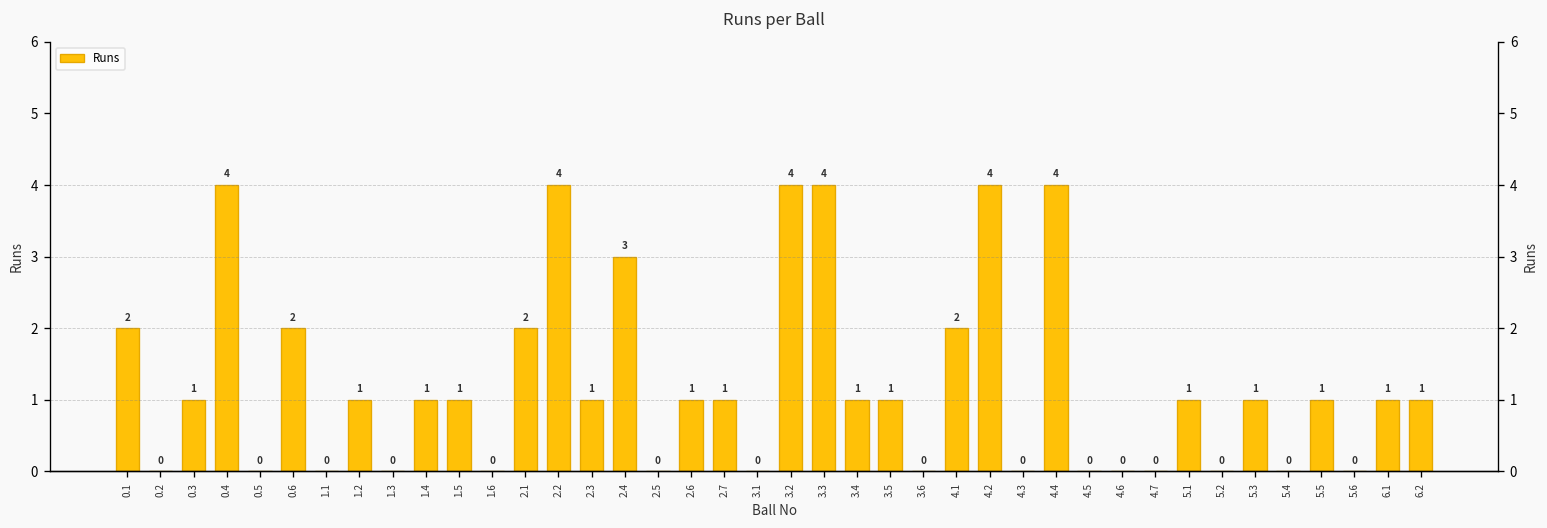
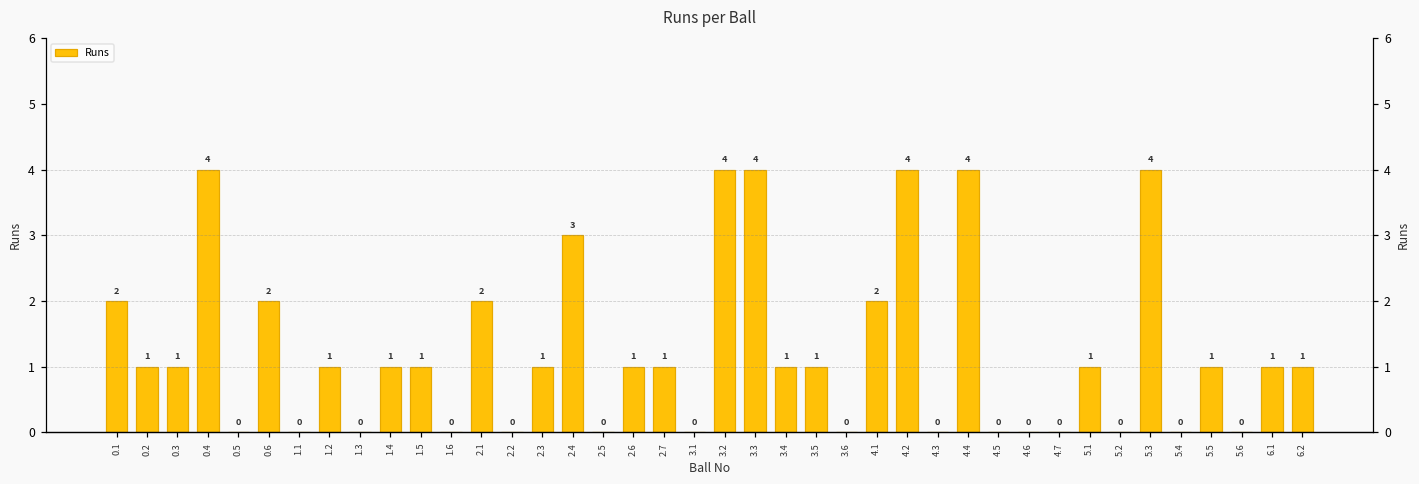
  {
    "0.1": 2,
-   "0.2": 0,
+   "0.2": 1,
    "0.3": 1,
    "0.4": 4,
    "0.5": 0,
    "0.6": 2,
    "1.1": 0,
    "1.2": 1,
    "1.3": 0,
    "1.4": 1,
    "1.5": 1,
    "1.6": 0,
    "2.1": 2,
-   "2.2": 4,
+   "2.2": 0,
    "2.3": 1,
    "2.4": 3,
    "2.5": 0,
    "2.6": 1,
    "2.7": 1,
    "3.1": 0,
    "3.2": 4,
    "3.3": 4,
    "3.4": 1,
    "3.5": 1,
    "3.6": 0,
    "4.1": 2,
    "4.2": 4,
    "4.3": 0,
    "4.4": 4,
    "4.5": 0,
    "4.6": 0,
    "4.7": 0,
    "5.1": 1,
    "5.2": 0,
-   "5.3": 1,
+   "5.3": 4,
    "5.4": 0,
    "5.5": 1,
    "5.6": 0,
    "6.1": 1,
    "6.2": 1
  }
